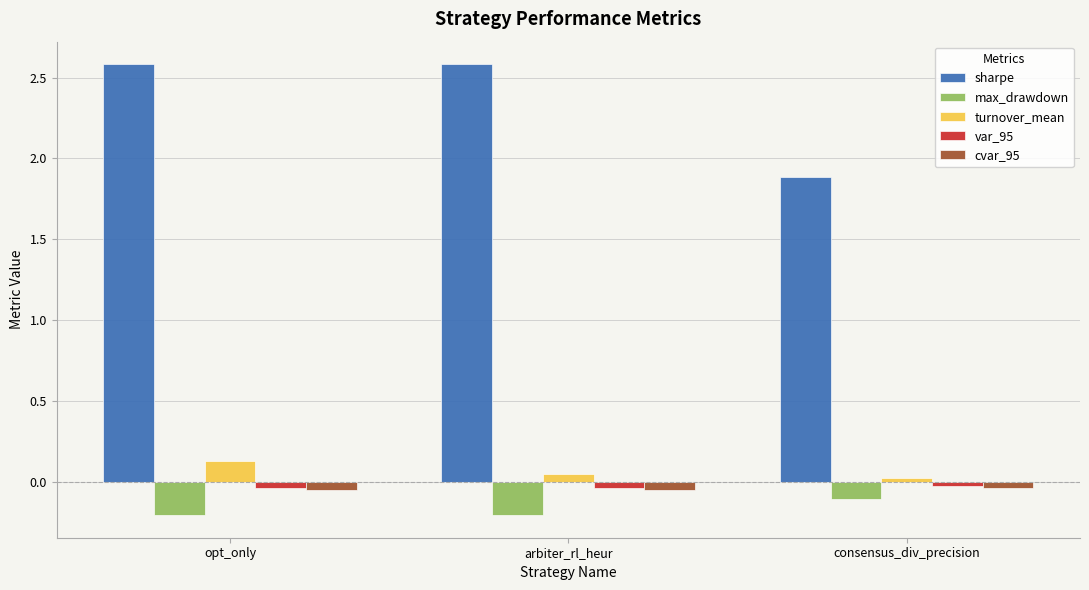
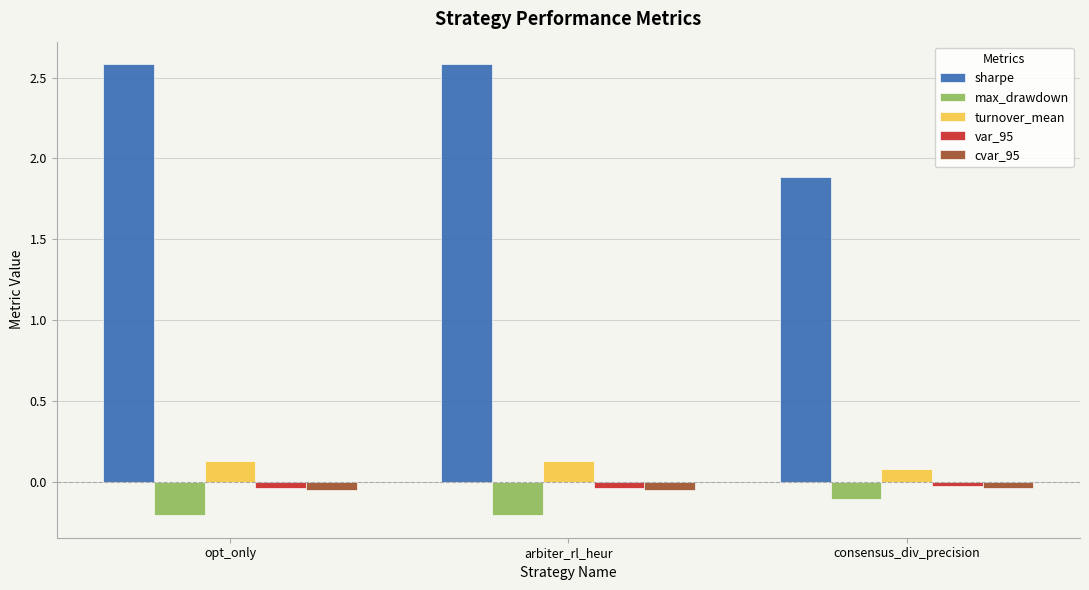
  {
    "sharpe": {
      "opt_only": 2.58,
      "arbiter_rl_heur": 2.58,
      "consensus_div_precision": 1.88
    },
    "max_drawdown": {
      "opt_only": -0.21,
      "arbiter_rl_heur": -0.21,
      "consensus_div_precision": -0.10
    },
    "turnover_mean": {
      "opt_only": 0.13,
-     "arbiter_rl_heur": 0.05,
-     "consensus_div_precision": 0.03
+     "arbiter_rl_heur": 0.13,
+     "consensus_div_precision": 0.08
    }
  }
